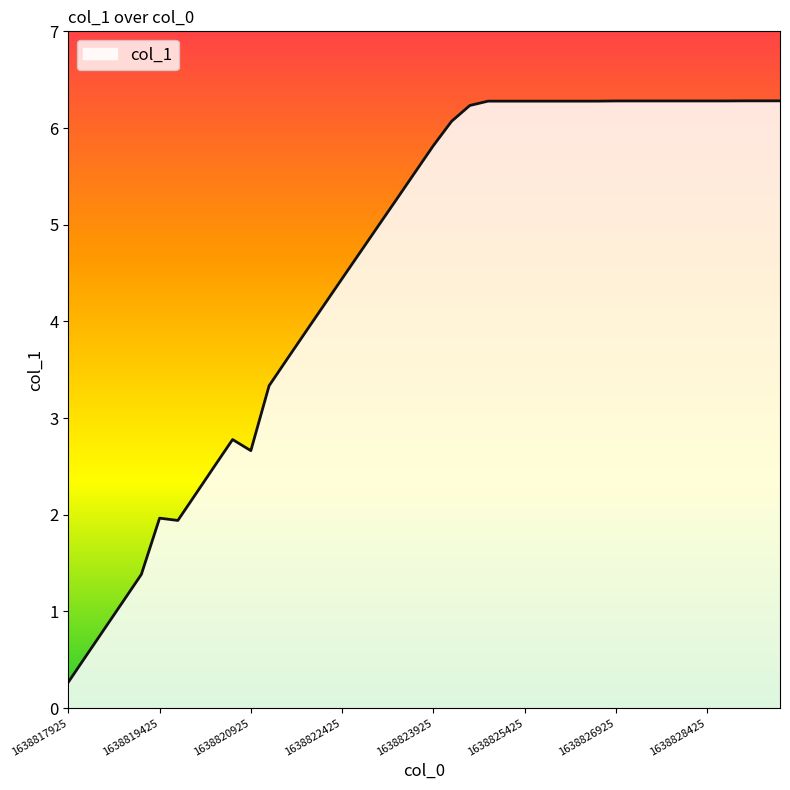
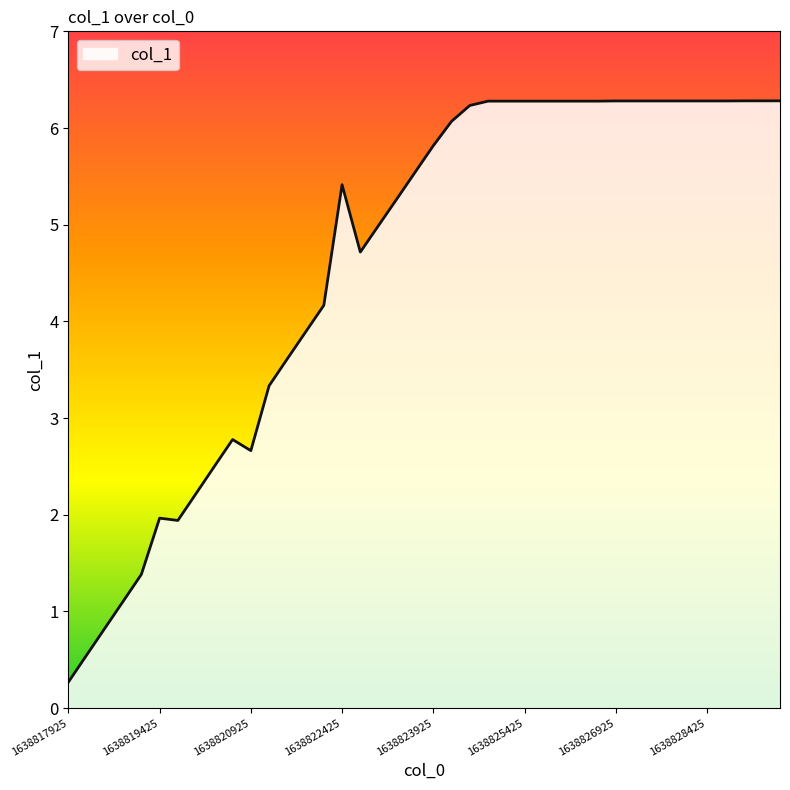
  {
    "1638817925": 0.3,
    "1638819425": 2.0,
    "1638820925": 2.7,
-   "1638822425": 4.4,
+   "1638822425": 5.4,
    "1638823925": 5.8,
    "1638825425": 6.3,
    "1638826925": 6.3,
    "1638828425": 6.3
  }
